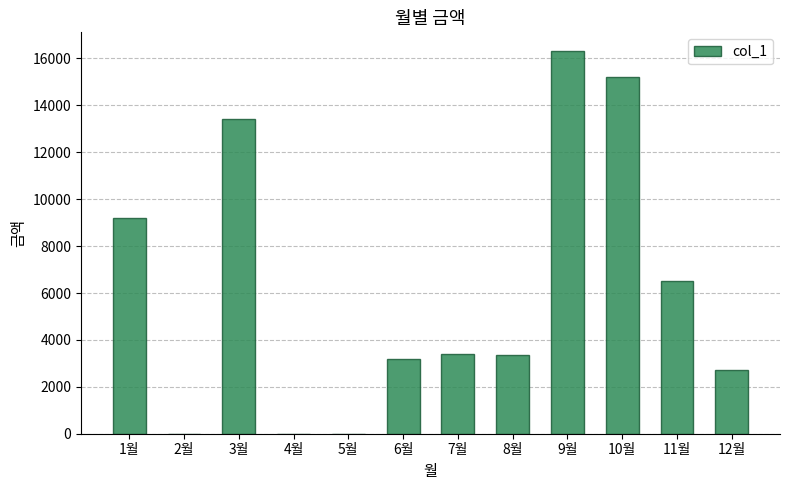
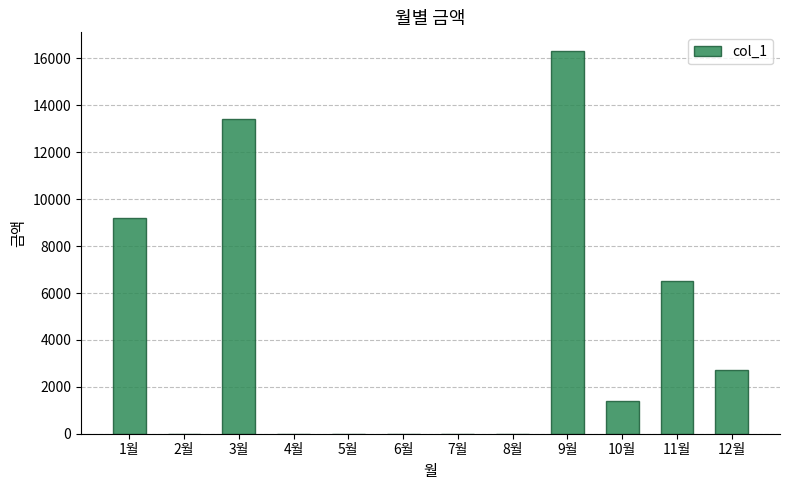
  {
    "1월": 9200,
    "2월": 0,
    "3월": 13400,
    "4월": 0,
    "5월": 0,
-   "6월": 3200,
-   "7월": 3400,
-   "8월": 3300,
+   "6월": 0,
+   "7월": 0,
+   "8월": 0,
    "9월": 16300,
-   "10월": 15200,
+   "10월": 1400,
    "11월": 6500,
    "12월": 2700
  }
